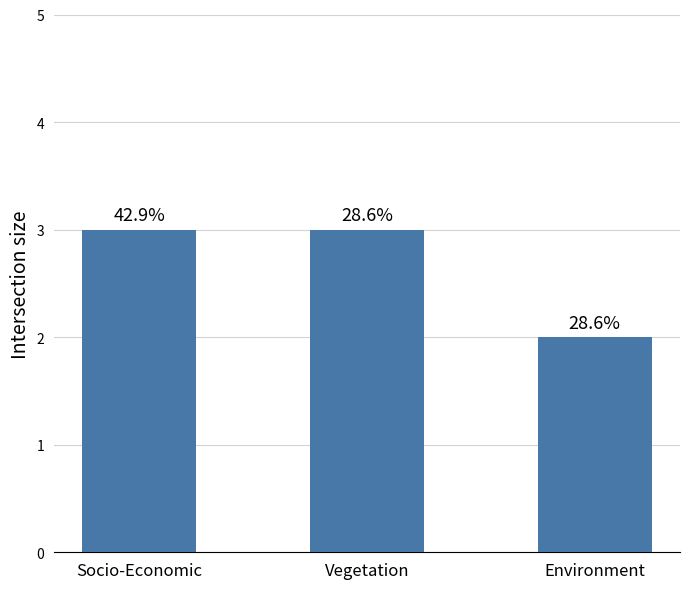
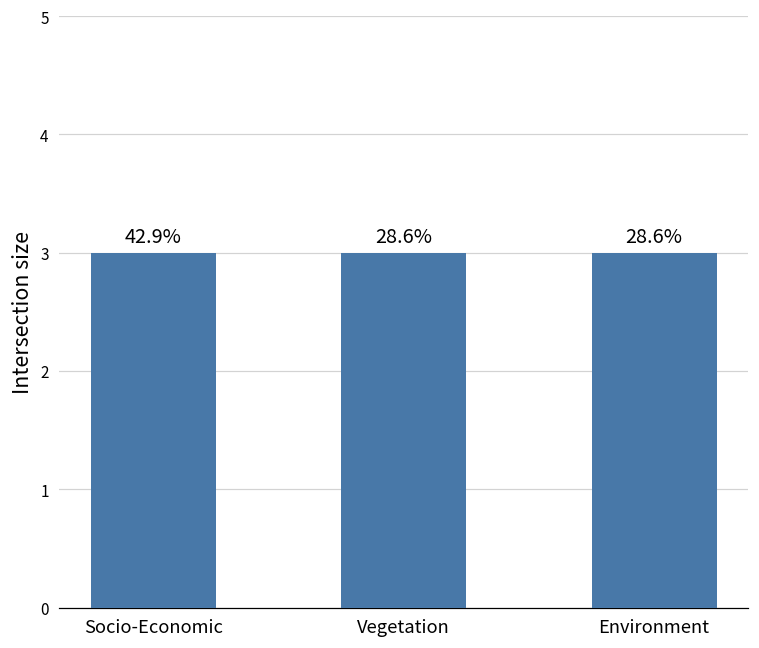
  {
-   "Environment": 2
+   "Environment": 3
  }
